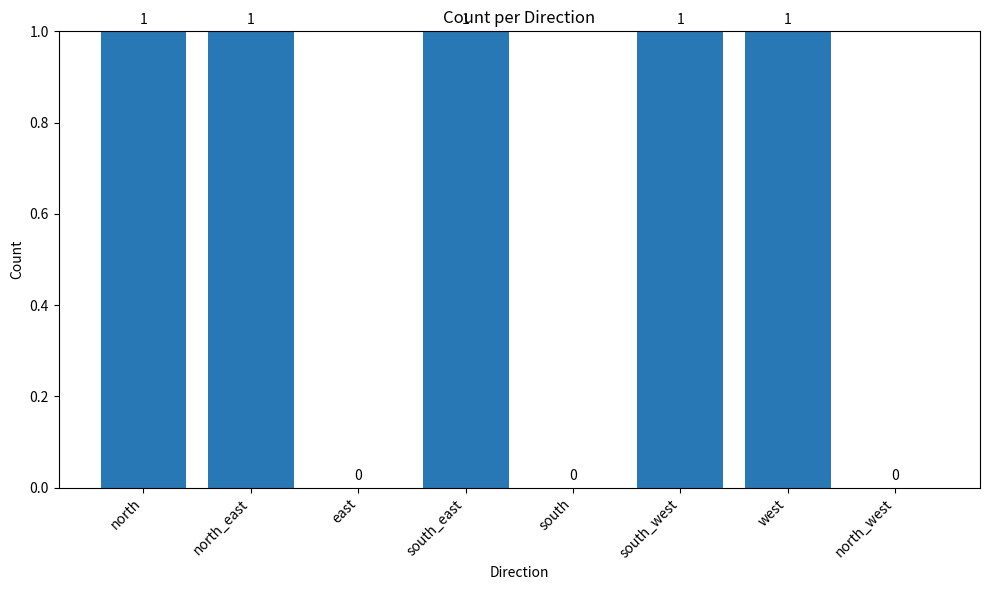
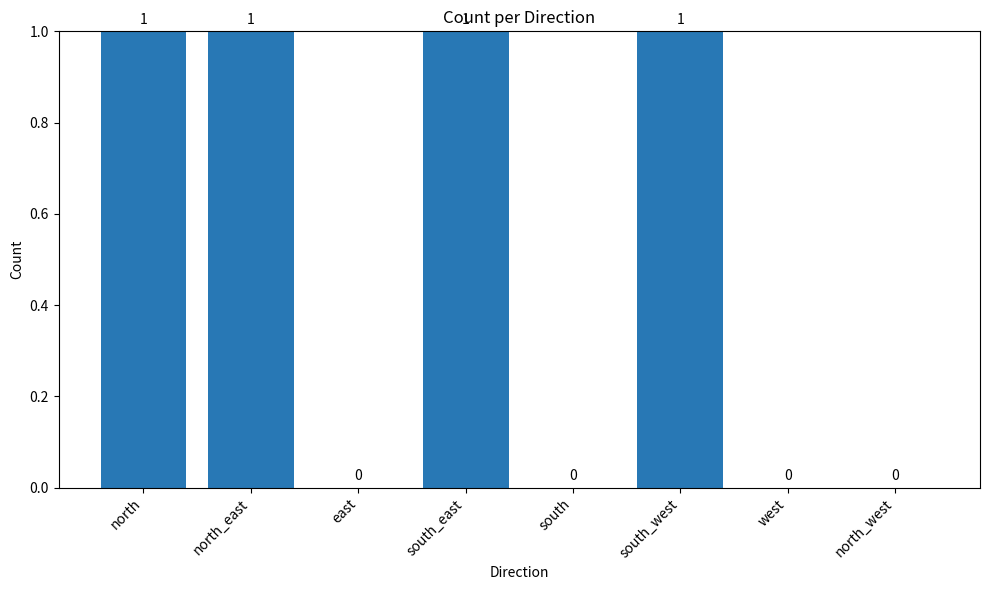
  {
    "north": 1,
    "north_east": 1,
    "east": 0,
    "south_east": 1,
    "south": 0,
    "south_west": 1,
-   "west": 1,
+   "west": 0,
    "north_west": 0
  }
